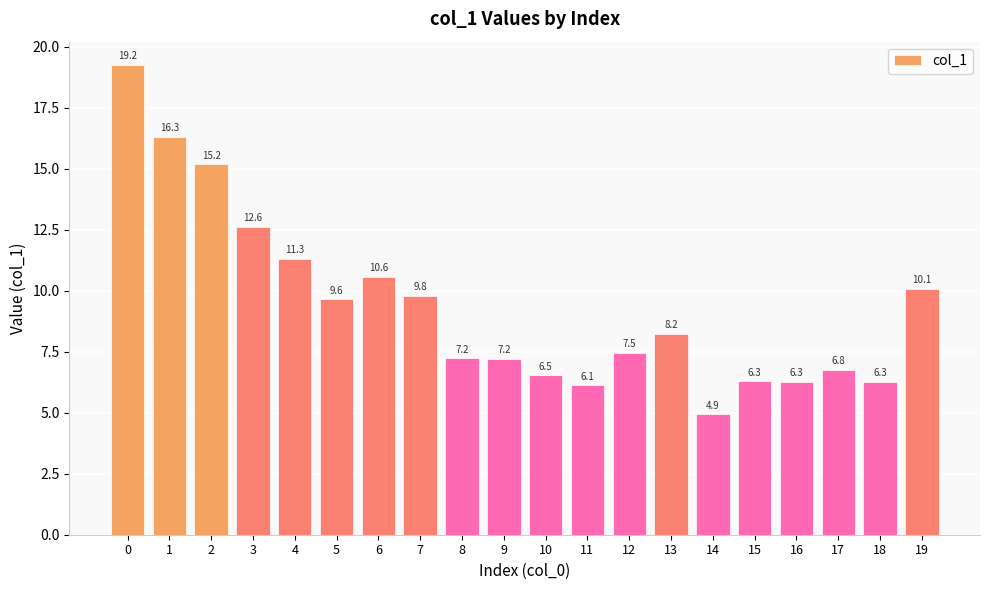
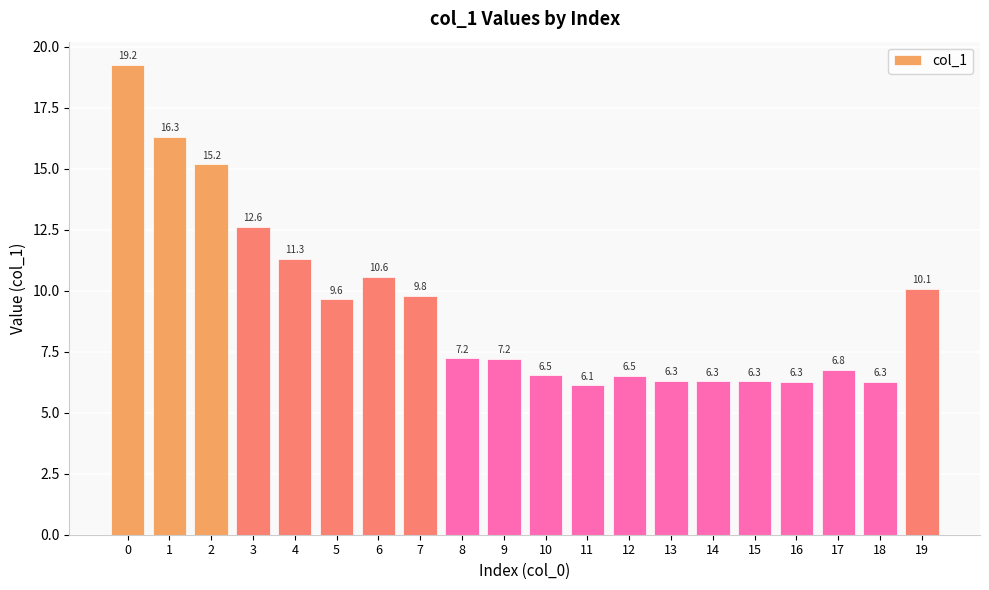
  {
    "0": 19.2,
    "1": 16.3,
    "2": 15.2,
    "3": 12.6,
    "4": 11.3,
    "5": 9.6,
    "6": 10.6,
    "7": 9.8,
    "8": 7.2,
    "9": 7.2,
    "10": 6.5,
    "11": 6.1,
-   "12": 7.5,
-   "13": 8.2,
-   "14": 4.9,
+   "12": 6.5,
+   "13": 6.3,
+   "14": 6.3,
    "15": 6.3,
    "16": 6.3,
    "17": 6.8,
    "18": 6.3,
    "19": 10.1
  }
